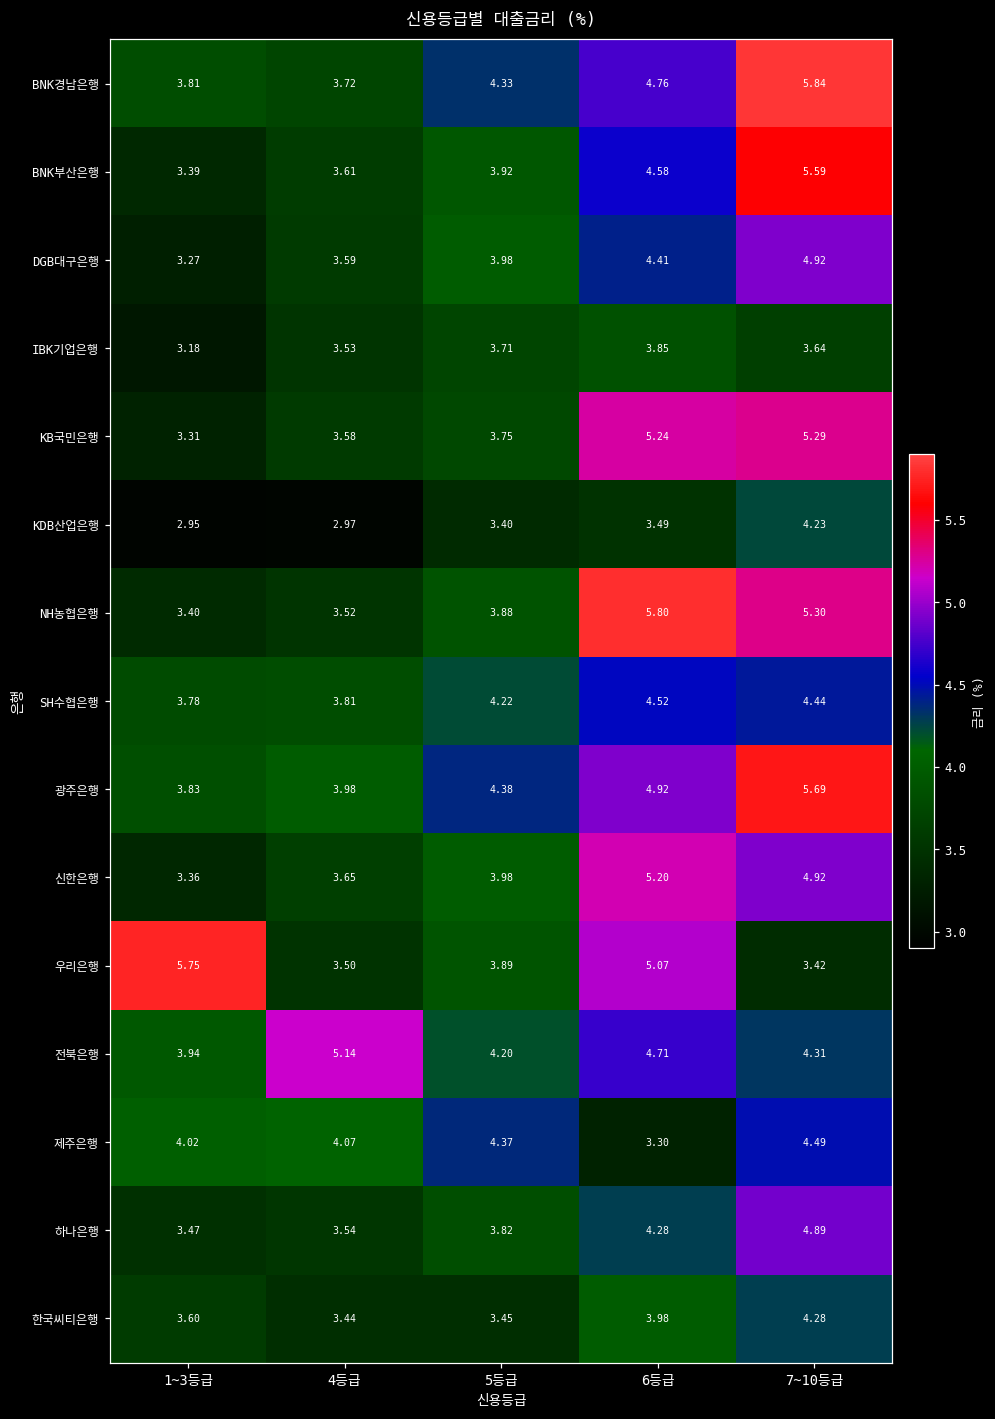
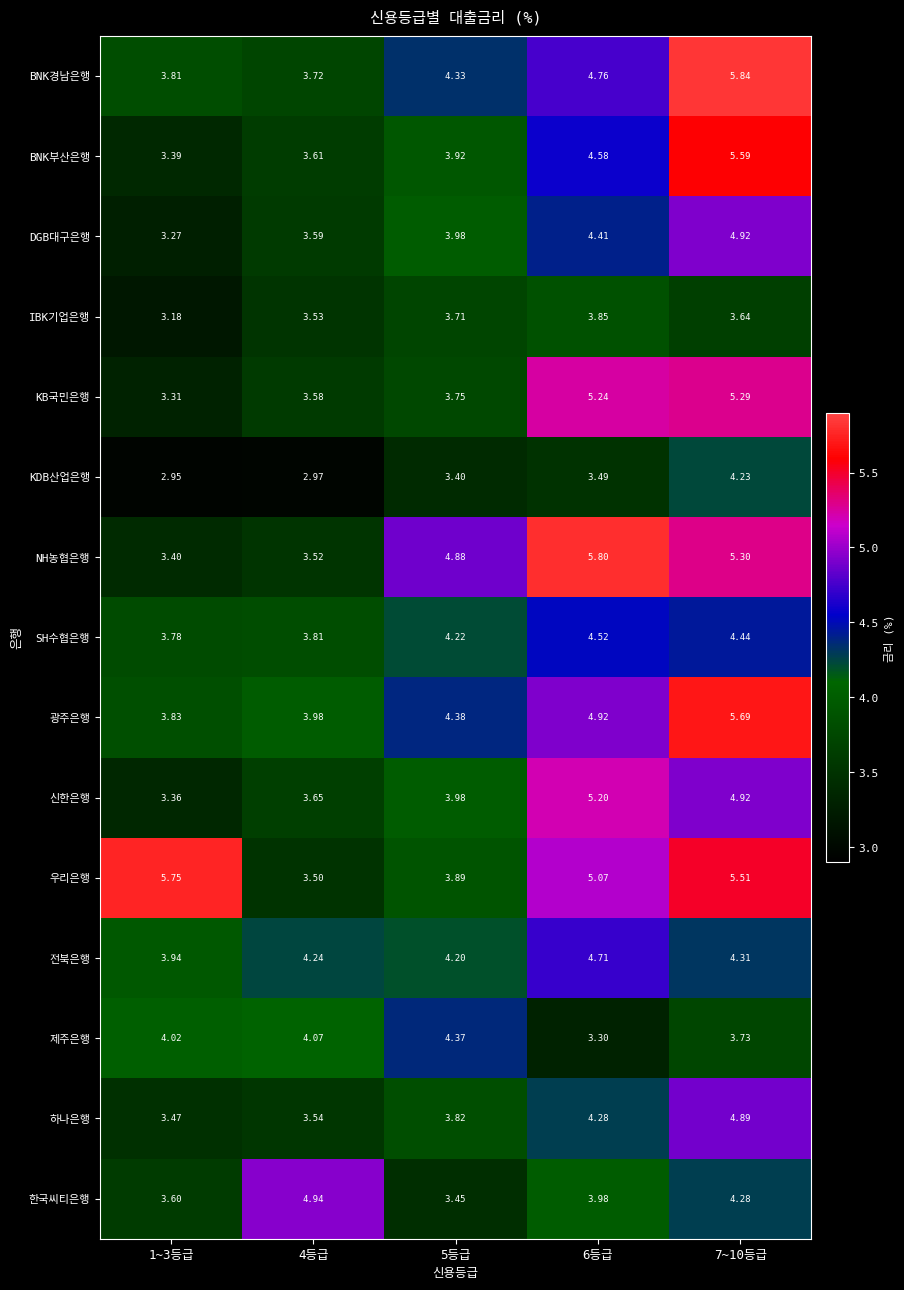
  {
    "NH농협은행": {
-     "5등급": 3.88
+     "5등급": 4.88
    },
    "우리은행": {
-     "7~10등급": 3.42
+     "7~10등급": 5.51
    },
    "전북은행": {
-     "4등급": 5.14
+     "4등급": 4.24
    },
    "제주은행": {
-     "7~10등급": 4.49
+     "7~10등급": 3.73
    },
    "한국씨티은행": {
-     "4등급": 3.44
+     "4등급": 4.94
    }
  }
